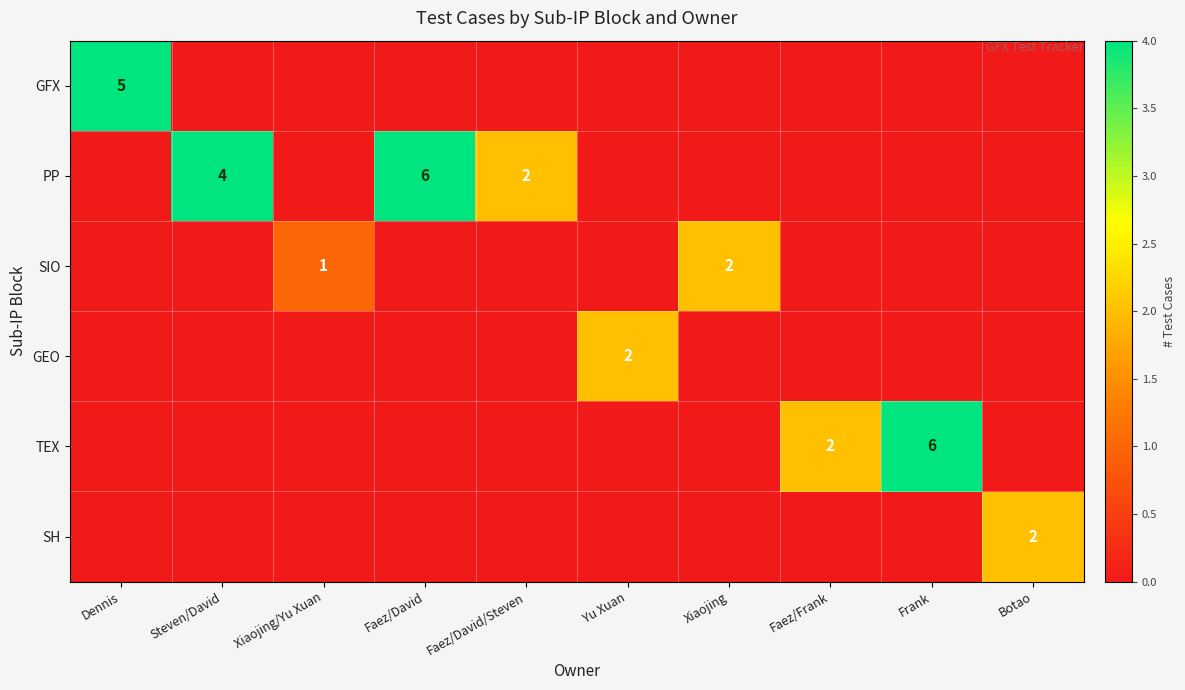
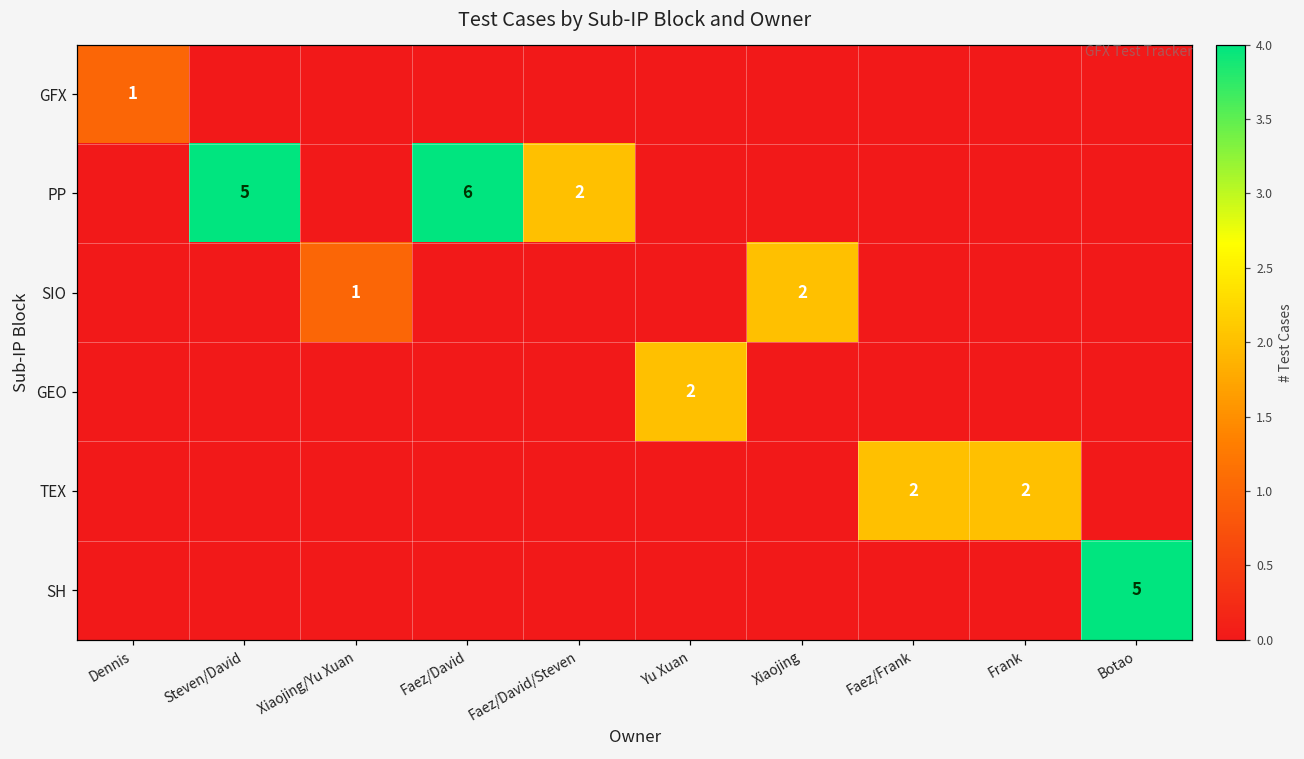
  {
    "GFX": {
-     "Dennis": 5
+     "Dennis": 1
    },
    "PP": {
-     "Steven/David": 4,
+     "Steven/David": 5,
      "Faez/David": 6,
      "Faez/David/Steven": 2
    },
    "SIO": {
      "Xiaojing/Yu Xuan": 1,
      "Xiaojing": 2
    },
    "GEO": {
      "Yu Xuan": 2
    },
    "TEX": {
      "Faez/Frank": 2,
-     "Frank": 6
+     "Frank": 2
    },
    "SH": {
-     "Botao": 2
+     "Botao": 5
    }
  }
